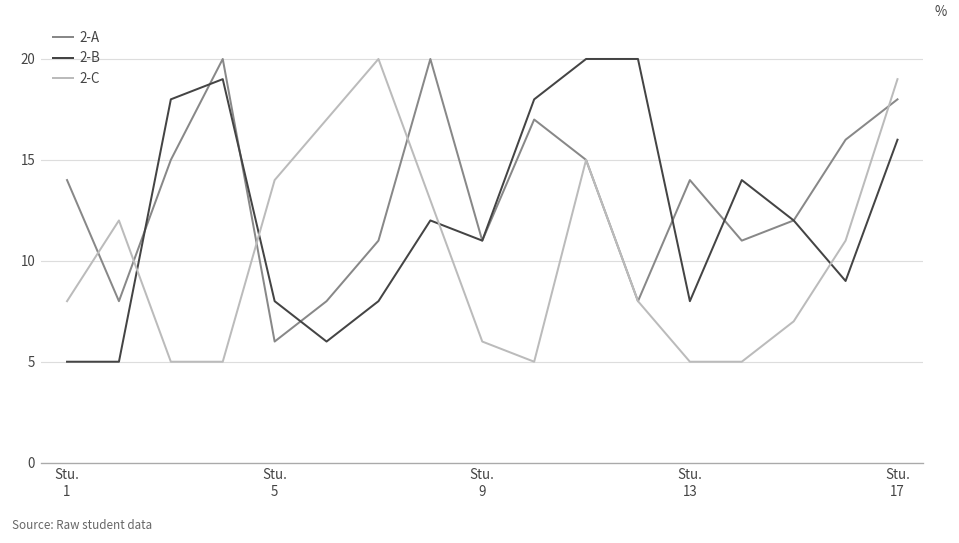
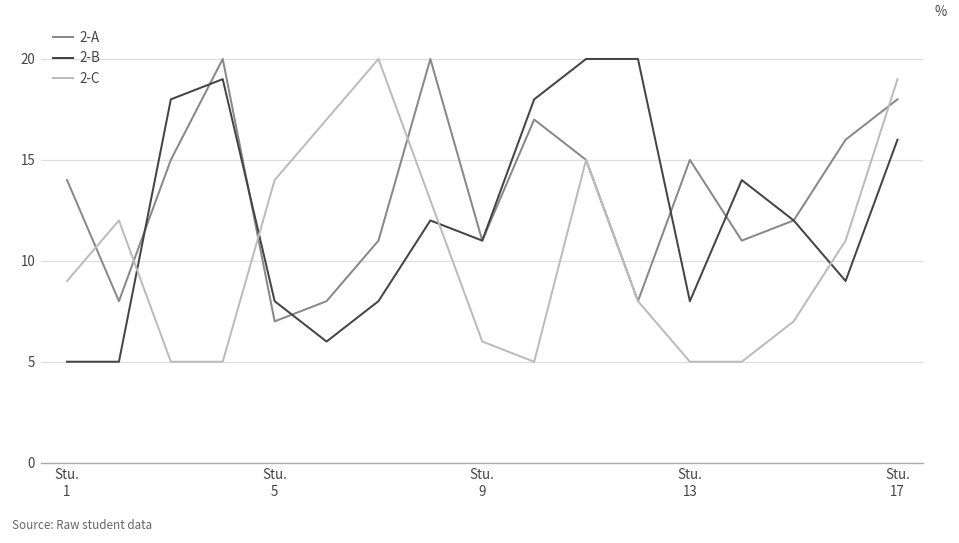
  {
    "2-A": {
      "Stu. 1": 14,
-     "Stu. 5": 6,
-     "Stu. 13": 14,
+     "Stu. 5": 7,
+     "Stu. 13": 15,
      "Stu. 17": 18
    },
    "2-B": {
      "Stu. 1": 5,
      "Stu. 5": 8,
      "Stu. 13": 8,
      "Stu. 17": 16
    },
    "2-C": {
-     "Stu. 1": 8,
+     "Stu. 1": 9,
      "Stu. 5": 14,
      "Stu. 9": 6,
      "Stu. 13": 5,
      "Stu. 17": 19
    }
  }
